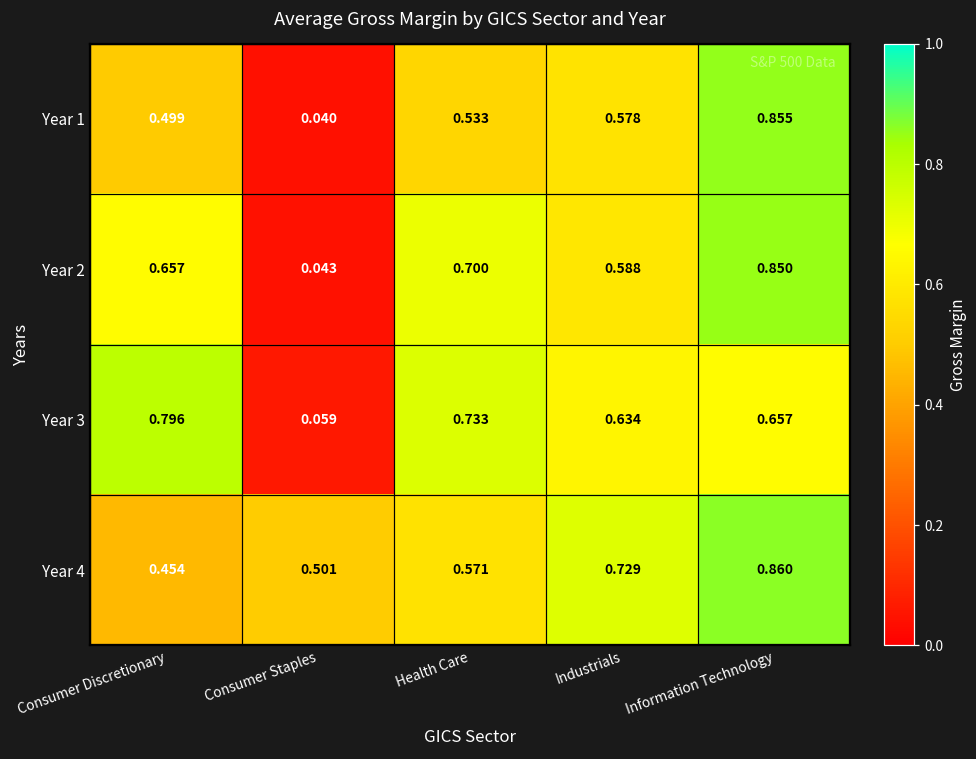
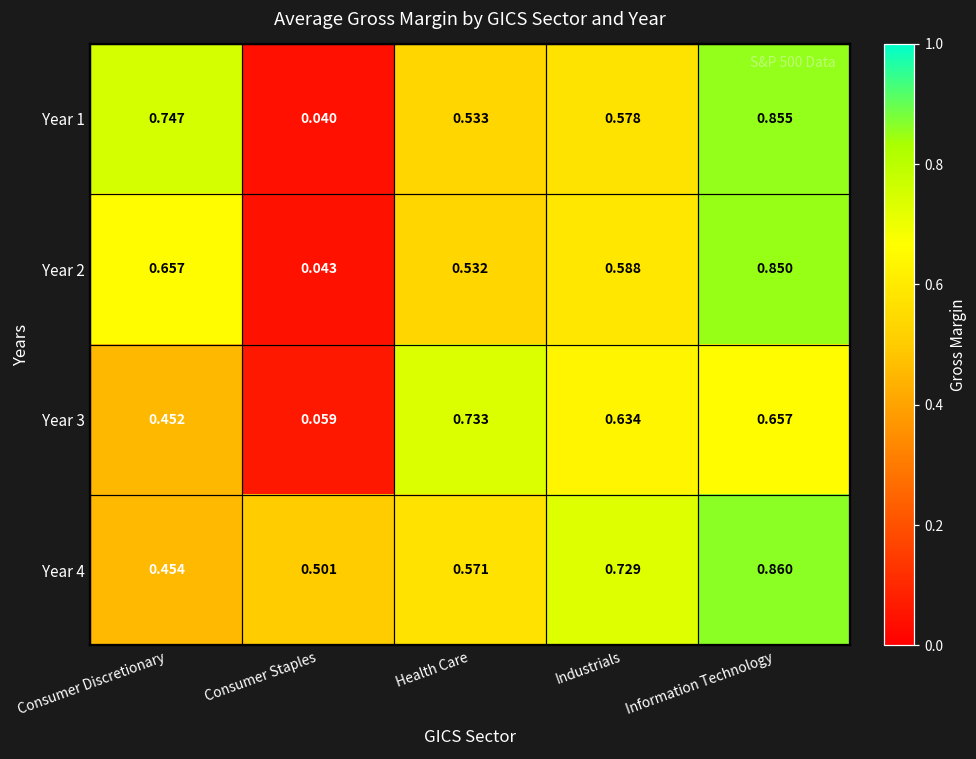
  {
    "Year 1": {
-     "Consumer Discretionary": 0.499,
+     "Consumer Discretionary": 0.747,
      "Consumer Staples": 0.040,
      "Health Care": 0.533,
      "Industrials": 0.578
    },
    "Year 2": {
      "Consumer Discretionary": 0.657,
      "Consumer Staples": 0.043,
-     "Health Care": 0.700,
+     "Health Care": 0.532,
      "Industrials": 0.588,
      "Information Technology": 0.850
    },
    "Year 3": {
-     "Consumer Discretionary": 0.796,
+     "Consumer Discretionary": 0.452,
      "Consumer Staples": 0.059,
      "Health Care": 0.733,
      "Industrials": 0.634,
      "Information Technology": 0.657
    },
    "Year 4": {
      "Consumer Discretionary": 0.454,
      "Consumer Staples": 0.501,
      "Health Care": 0.571,
      "Industrials": 0.729,
      "Information Technology": 0.860
    }
  }
